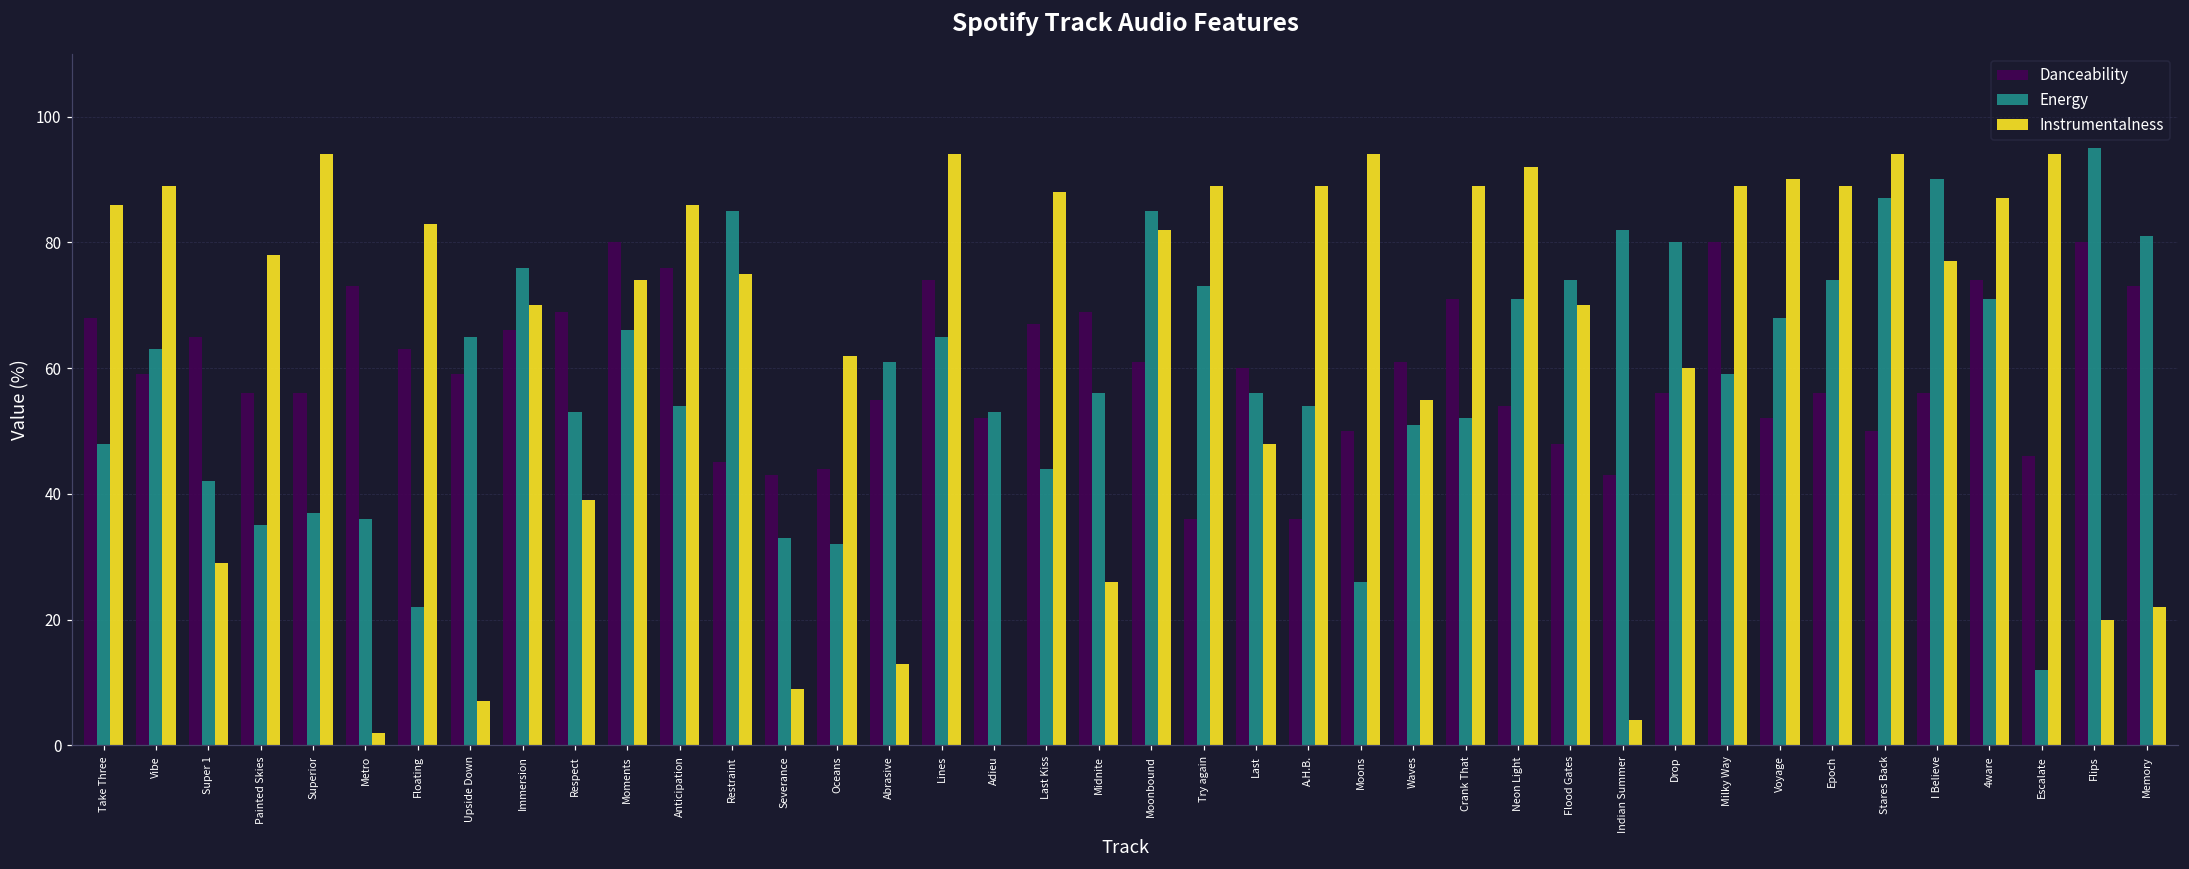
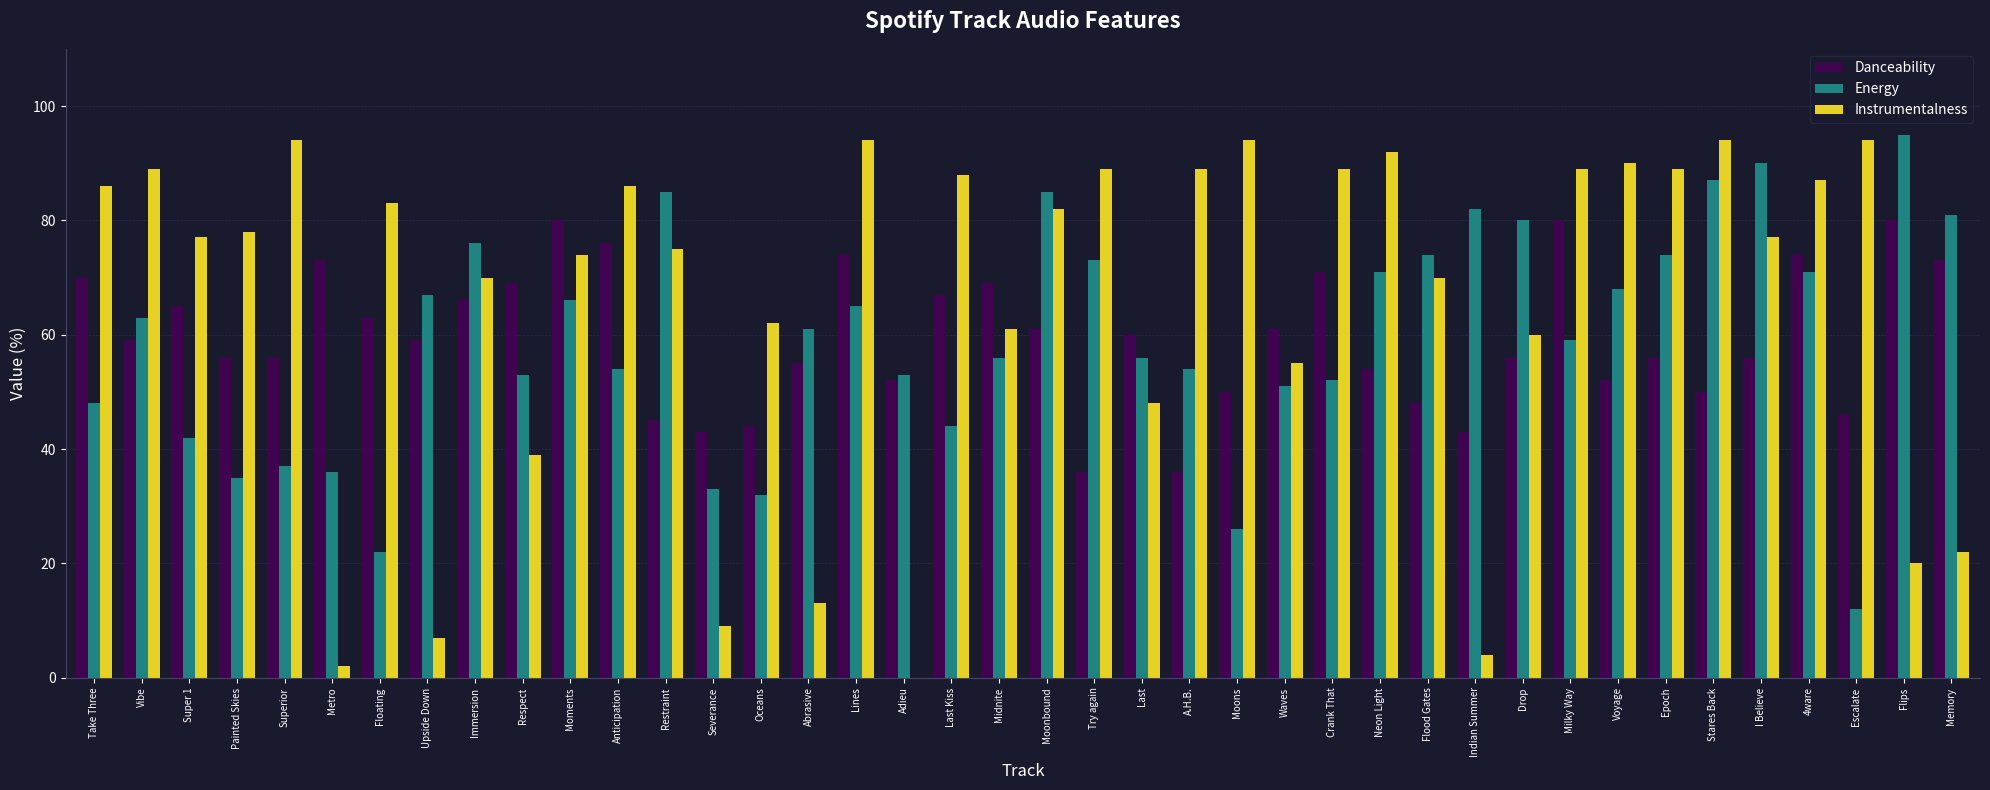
  {
    "Danceability": {
-     "Take Three": 68,
+     "Take Three": 70,
      "Vibe": 59,
      "Super 1": 65,
      "Painted Skies": 56,
      "Superior": 56,
      "Metro": 73,
      "Floating": 63,
      "Upside Down": 59,
      "Immersion": 66,
      "Respect": 69,
      "Moments": 80,
      "Anticipation": 76,
      "Restraint": 45,
      "Severance": 43,
      "Oceans": 44,
      "Abrasive": 55,
      "Lines": 74,
      "Adieu": 52,
      "Last Kiss": 67,
      "Midnite": 69,
      "Moonbound": 61,
      "Try again": 36,
      "Last": 60,
      "A.H.B.": 36,
      "Moons": 50,
      "Waves": 61,
      "Crank That": 71,
      "Neon Light": 54,
      "Flood Gates": 48,
      "Indian Summer": 43,
      "Drop": 56,
      "Milky Way": 80,
      "Voyage": 52,
      "Epoch": 56,
      "Stares Back": 50,
      "I Believe": 56,
      "4ware": 74,
      "Escalate": 46,
      "Flips": 80,
      "Memory": 73
    },
    "Energy": {
      "Take Three": 48,
      "Vibe": 63,
      "Super 1": 42,
      "Painted Skies": 35,
      "Superior": 37,
      "Metro": 36,
      "Floating": 22,
-     "Upside Down": 65,
+     "Upside Down": 67,
      "Immersion": 76,
      "Respect": 53,
      "Moments": 66,
      "Anticipation": 54,
      "Restraint": 85,
      "Severance": 33,
      "Oceans": 32,
      "Abrasive": 61,
      "Lines": 65,
      "Adieu": 53,
      "Last Kiss": 44,
      "Midnite": 56,
      "Moonbound": 85,
      "Try again": 73,
      "Last": 56,
      "A.H.B.": 54,
      "Moons": 26,
      "Waves": 51,
      "Crank That": 52,
      "Neon Light": 71,
      "Flood Gates": 74,
      "Indian Summer": 82,
      "Drop": 80,
      "Milky Way": 59,
      "Voyage": 68,
      "Epoch": 74,
      "Stares Back": 87,
      "I Believe": 90,
      "4ware": 71,
      "Escalate": 12,
      "Flips": 95,
      "Memory": 81
    },
    "Instrumentalness": {
      "Take Three": 86,
      "Vibe": 89,
-     "Super 1": 29,
+     "Super 1": 77,
      "Painted Skies": 78,
      "Superior": 94,
      "Metro": 2,
      "Floating": 83,
      "Upside Down": 7,
      "Immersion": 70,
      "Respect": 39,
      "Moments": 74,
      "Anticipation": 86,
      "Restraint": 75,
      "Severance": 9,
      "Oceans": 62,
      "Abrasive": 13,
      "Lines": 94,
      "Adieu": 0,
      "Last Kiss": 88,
-     "Midnite": 26,
+     "Midnite": 61,
      "Moonbound": 82,
      "Try again": 89,
      "Last": 48,
      "A.H.B.": 89,
      "Moons": 94,
      "Waves": 55,
      "Crank That": 89,
      "Neon Light": 92,
      "Flood Gates": 70,
      "Indian Summer": 4,
      "Drop": 60,
      "Milky Way": 89,
      "Voyage": 90,
      "Epoch": 89,
      "Stares Back": 94,
      "I Believe": 77,
      "4ware": 87,
      "Escalate": 94,
      "Flips": 20,
      "Memory": 22
    }
  }
